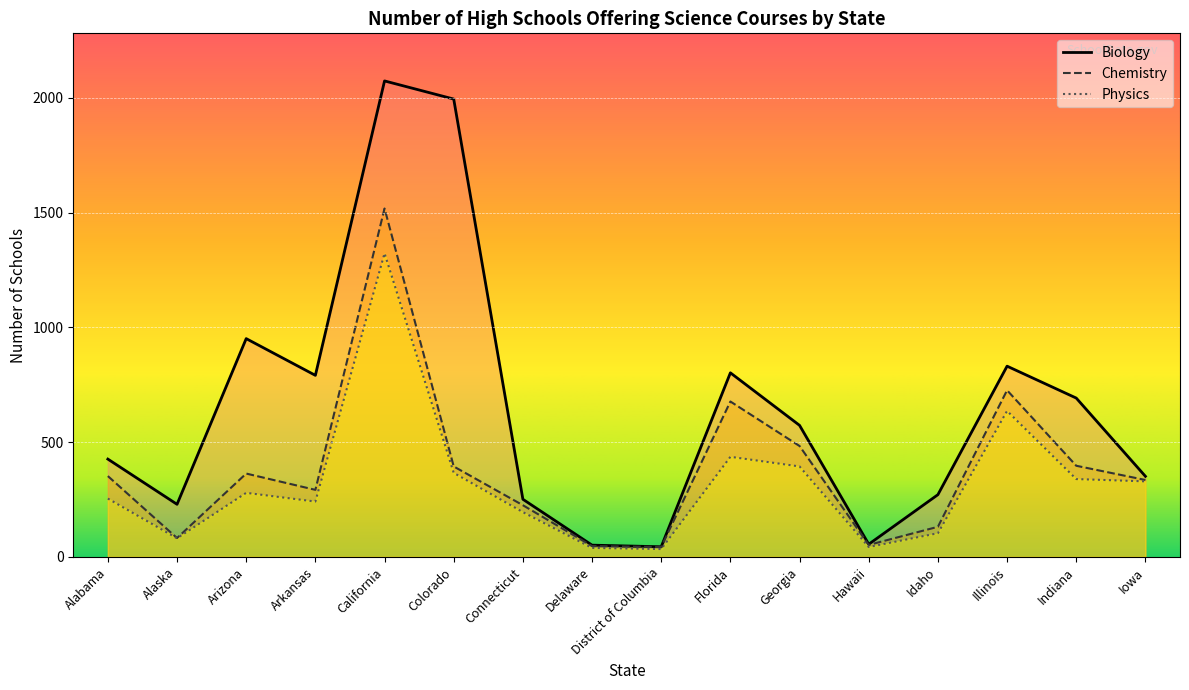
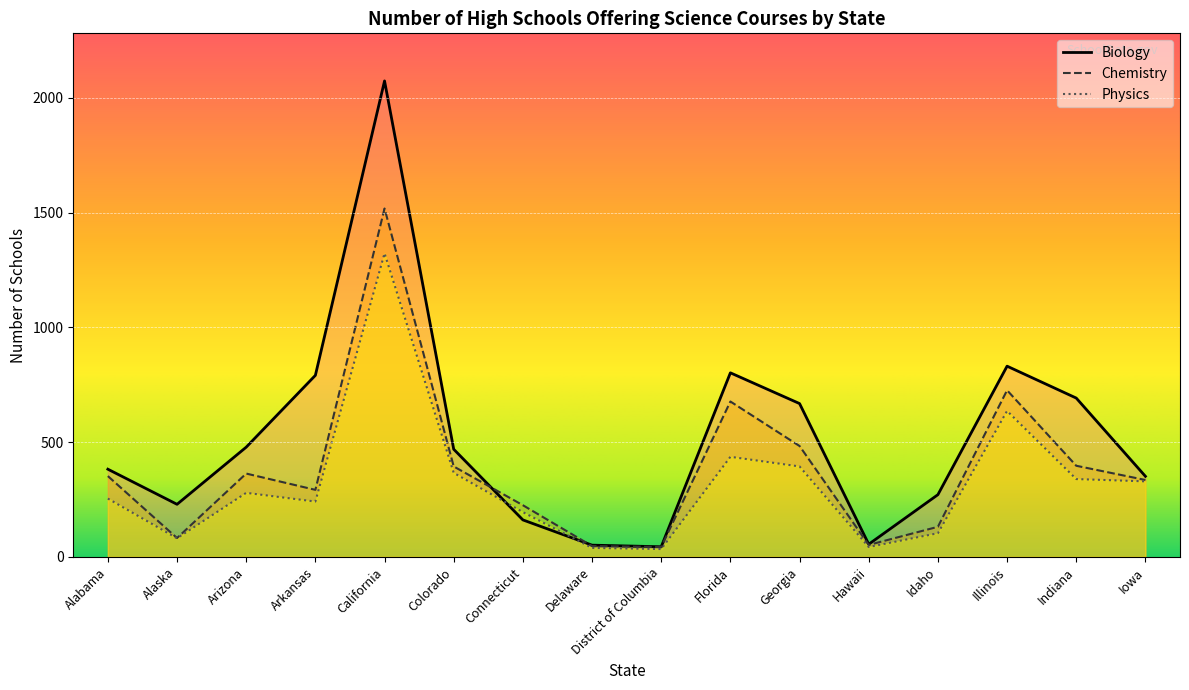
  {
    "Biology": {
-     "Alabama": 430,
+     "Alabama": 380,
      "Alaska": 230,
-     "Arizona": 950,
+     "Arizona": 480,
      "Arkansas": 790,
      "California": 2070,
-     "Colorado": 2000,
-     "Connecticut": 250,
+     "Colorado": 470,
+     "Connecticut": 160,
      "Florida": 800,
-     "Georgia": 570,
+     "Georgia": 670,
      "Idaho": 270,
      "Illinois": 830,
      "Indiana": 690,
      "Iowa": 350
    }
  }
